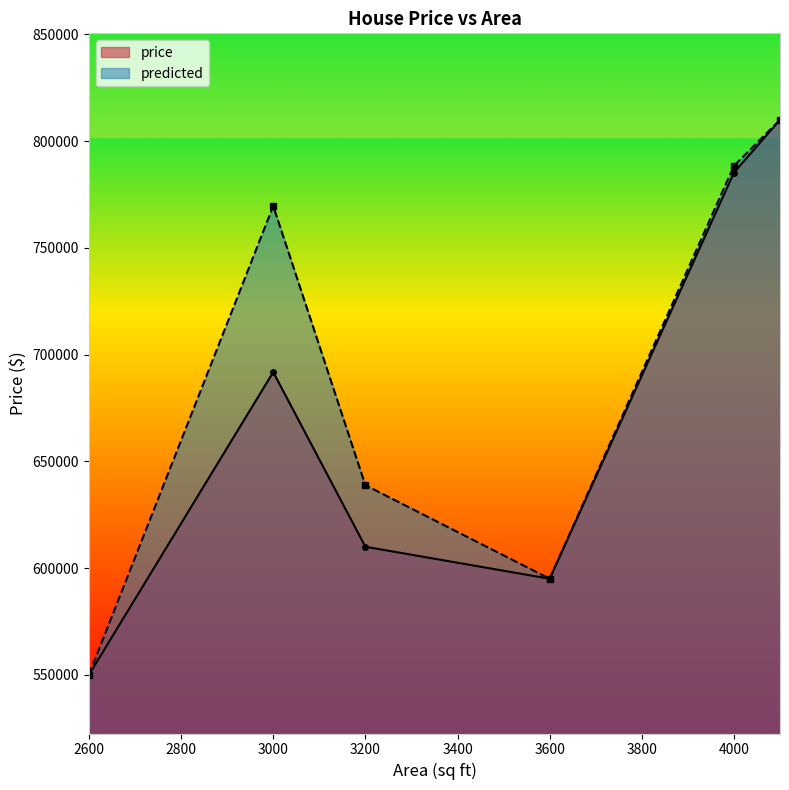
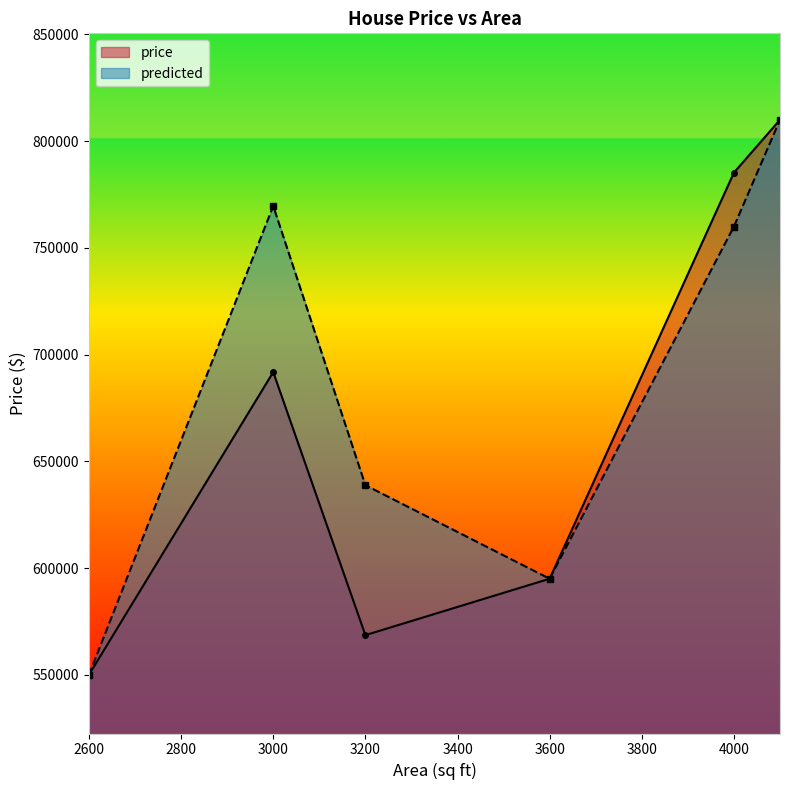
  {
    "price": {
      "3000": 692000,
-     "3200": 610000,
+     "3200": 569000,
      "4000": 785000
    },
    "predicted": {
      "3000": 770000,
      "3200": 639000,
-     "4000": 788000
+     "4000": 760000
    }
  }
